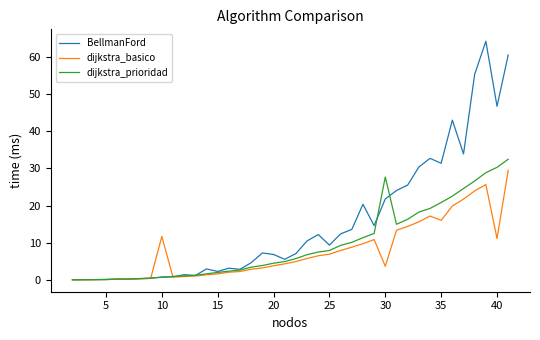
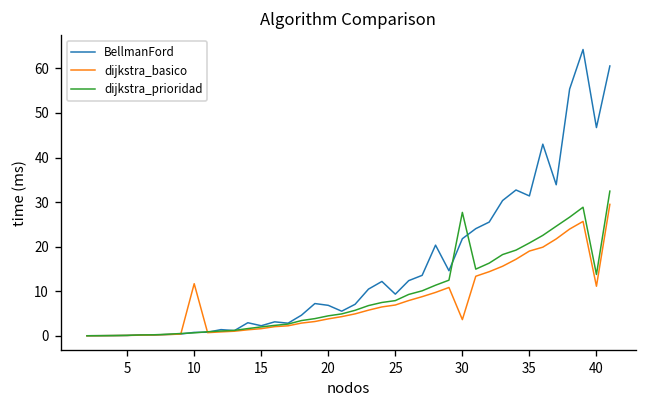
  {
    "BellmanFord": {
      "20": 7,
      "25": 9,
      "30": 22,
      "35": 31,
      "40": 47
    },
    "dijkstra_basico": {
      "10": 12,
      "25": 7,
      "30": 4,
-     "35": 16,
+     "35": 19,
      "40": 11
    },
    "dijkstra_prioridad": {
      "25": 8,
      "30": 28,
      "35": 21,
-     "40": 30
+     "40": 14
    }
  }
